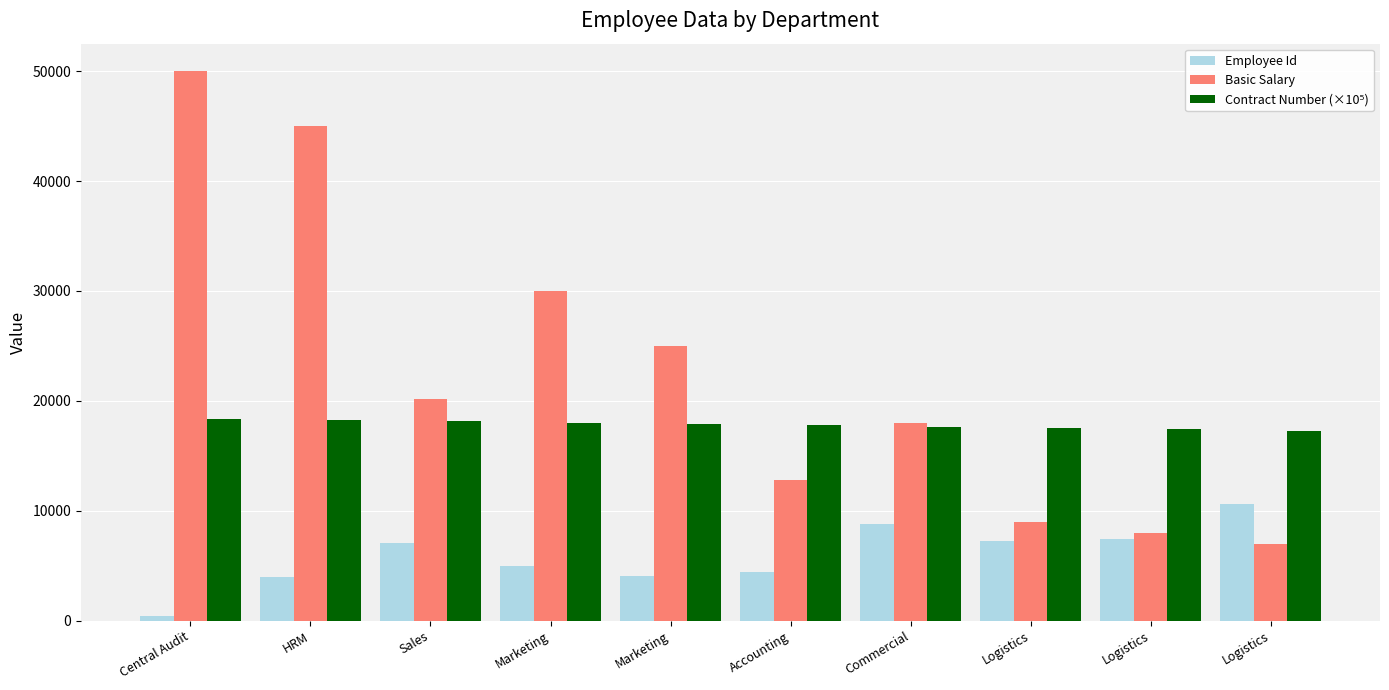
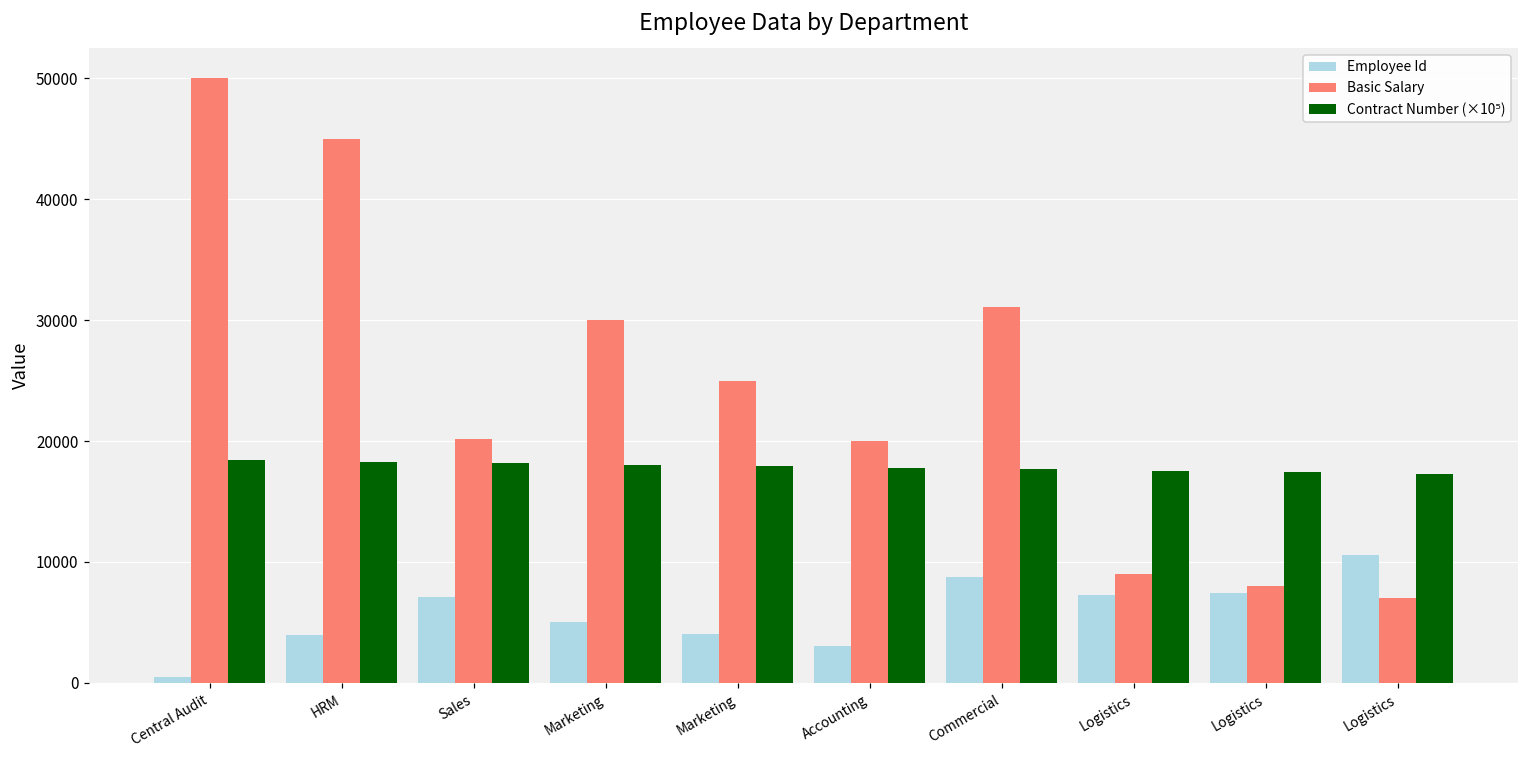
  {
    "Employee Id": {
      "Central Audit": 500,
      "HRM": 3900,
      "Sales": 7100,
-     "Accounting": 4500,
+     "Accounting": 3000,
      "Commercial": 8800
    },
    "Basic Salary": {
      "Central Audit": 50000,
      "HRM": 45000,
      "Sales": 20200,
-     "Accounting": 12800,
-     "Commercial": 18000
+     "Accounting": 20000,
+     "Commercial": 31100
    },
    "Contract Number (×10⁵)": {
      "Central Audit": 18400,
      "HRM": 18300,
      "Sales": 18100,
      "Accounting": 17800,
      "Commercial": 17700
    }
  }
